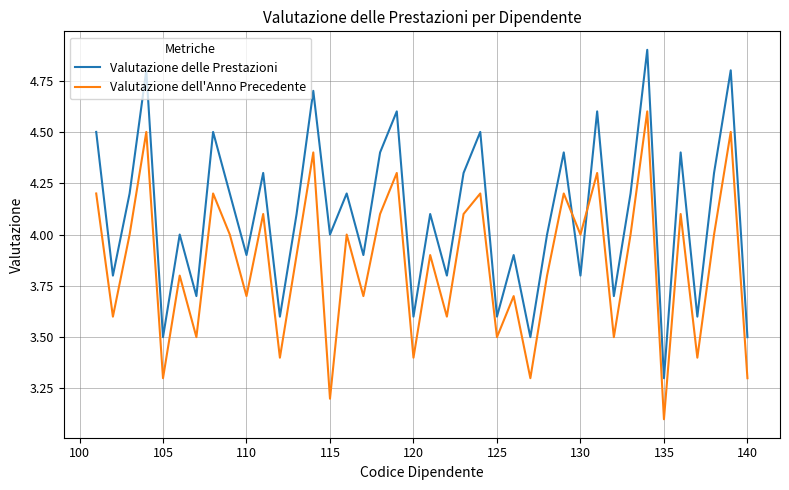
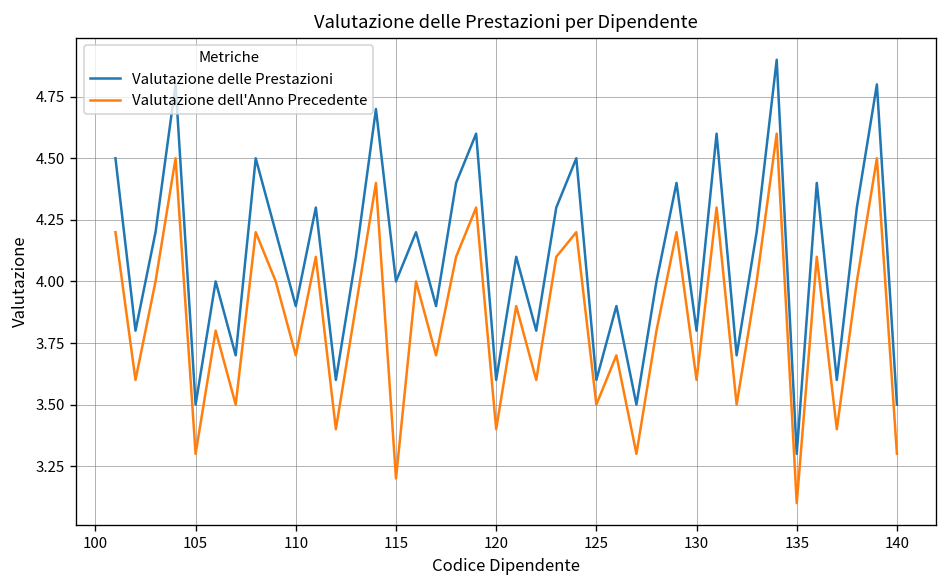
  {
    "Valutazione delle Prestazioni": {
      "105": 3.5,
      "110": 3.9,
      "115": 4.0,
      "120": 3.6,
      "125": 3.6,
      "130": 3.8,
      "135": 3.3,
      "140": 3.5
    },
    "Valutazione dell'Anno Precedente": {
      "105": 3.3,
      "110": 3.7,
      "115": 3.2,
      "120": 3.4,
      "125": 3.5,
-     "130": 4.0,
+     "130": 3.6,
      "135": 3.1,
      "140": 3.3
    }
  }
